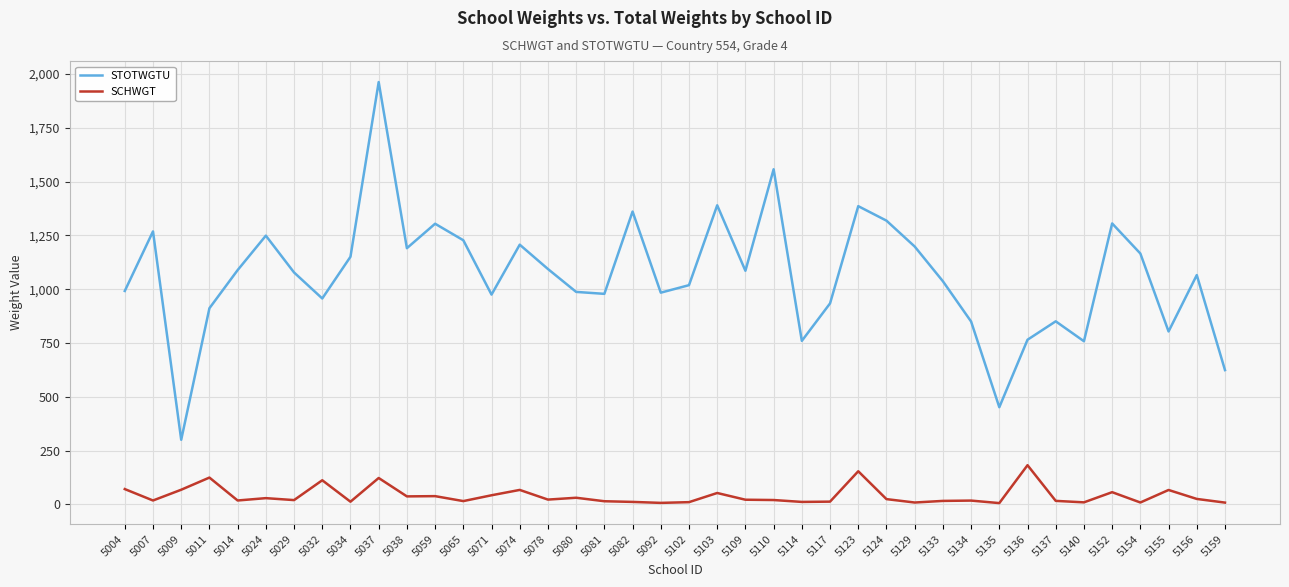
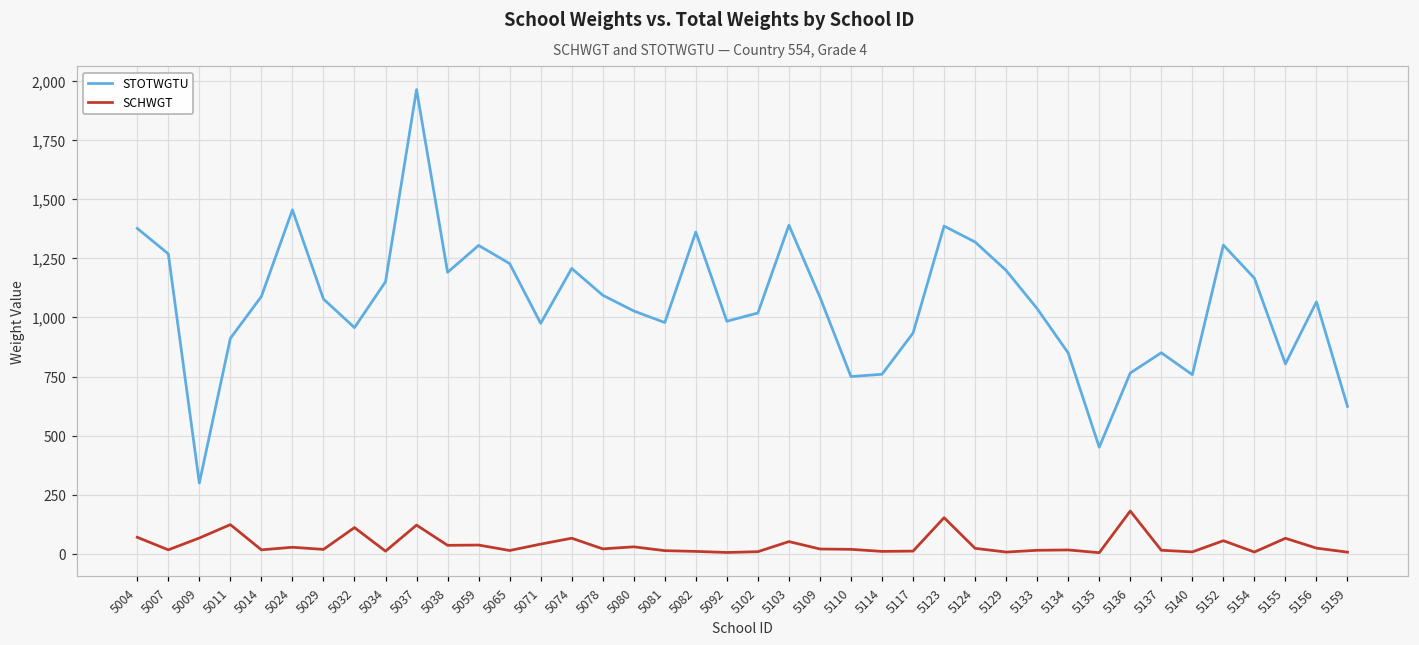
  {
    "STOTWGTU": {
-     "5004": "990",
+     "5004": "1,380",
      "5007": "1,270",
      "5009": "300",
      "5011": "910",
      "5014": "1,090",
-     "5024": "1,250",
+     "5024": "1,450",
      "5029": "1,080",
      "5032": "960",
      "5034": "1,150",
      "5037": "1,960",
      "5038": "1,190",
      "5059": "1,300",
      "5065": "1,230",
      "5071": "970",
      "5074": "1,210",
      "5078": "1,090",
-     "5080": "990",
+     "5080": "1,030",
      "5081": "980",
      "5082": "1,360",
      "5092": "980",
      "5102": "1,020",
      "5103": "1,390",
      "5109": "1,090",
-     "5110": "1,560",
+     "5110": "750",
      "5114": "760",
      "5117": "930",
      "5123": "1,390",
      "5124": "1,320",
      "5129": "1,200",
      "5133": "1,040",
      "5134": "850",
      "5135": "450",
      "5136": "770",
      "5137": "850",
      "5140": "760",
      "5152": "1,310",
      "5154": "1,170",
      "5155": "800",
      "5156": "1,070",
      "5159": "620"
    },
    "SCHWGT": {
      "5004": "70",
      "5007": "20",
      "5009": "70",
      "5011": "120",
      "5014": "20",
      "5024": "30",
      "5029": "20",
      "5032": "110",
      "5034": "10",
      "5037": "120",
      "5038": "40",
      "5059": "40",
      "5065": "20",
      "5071": "40",
      "5074": "70",
      "5078": "20",
      "5080": "30",
      "5081": "10",
      "5082": "10",
      "5092": "10",
      "5102": "10",
      "5103": "50",
      "5109": "20",
      "5110": "20",
      "5114": "10",
      "5117": "10",
      "5123": "150",
      "5124": "20",
      "5129": "10",
      "5133": "20",
      "5134": "20",
      "5135": "10",
      "5136": "180",
      "5137": "20",
      "5140": "10",
      "5152": "60",
      "5154": "10",
      "5155": "70",
      "5156": "30",
      "5159": "10"
    }
  }
